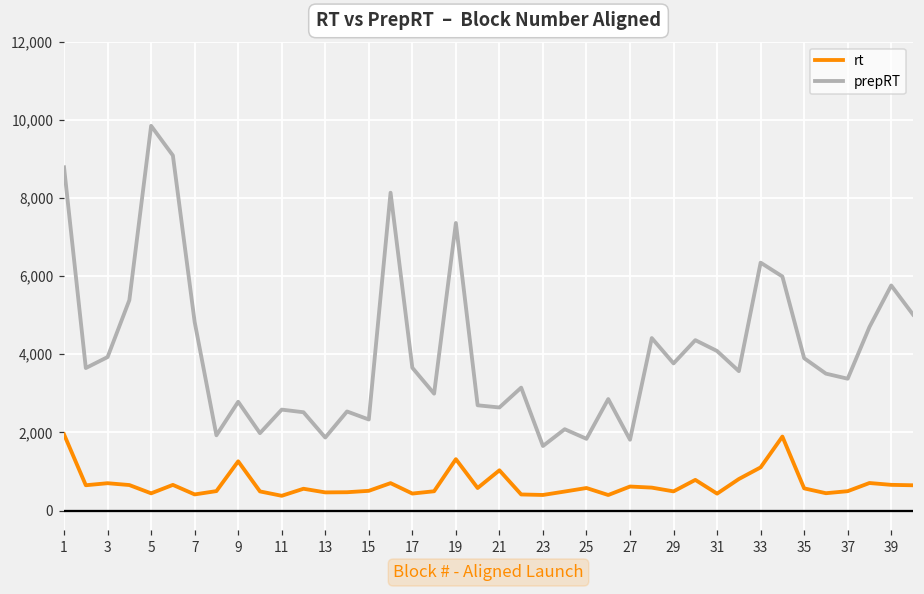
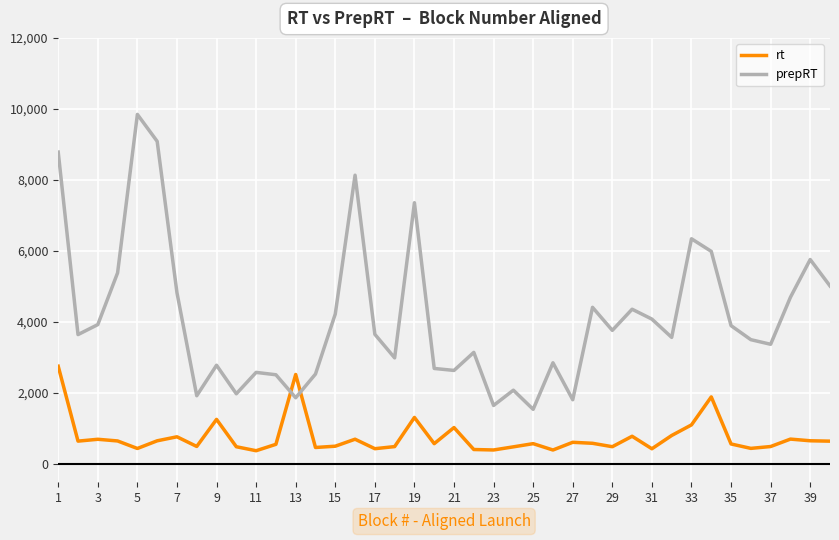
  {
    "rt": {
-     "1": "2,000",
+     "1": "2,800",
      "3": "700",
      "5": "400",
-     "7": "400",
+     "7": "800",
      "9": "1,300",
      "11": "400",
-     "13": "500",
+     "13": "2,500",
      "15": "500",
      "17": "400",
      "19": "1,300",
      "21": "1,000",
      "23": "400",
      "25": "600",
      "27": "600",
      "29": "500",
      "31": "400",
      "33": "1,100",
      "35": "600",
      "37": "500",
      "39": "700"
    },
    "prepRT": {
      "1": "8,800",
      "3": "3,900",
      "5": "9,800",
      "7": "4,800",
      "9": "2,800",
      "11": "2,600",
      "13": "1,900",
-     "15": "2,300",
+     "15": "4,200",
      "17": "3,700",
      "19": "7,400",
      "21": "2,600",
      "23": "1,700",
-     "25": "1,800",
+     "25": "1,500",
      "27": "1,800",
      "29": "3,800",
      "31": "4,100",
      "33": "6,300",
      "35": "3,900",
      "37": "3,400",
      "39": "5,800"
    }
  }
